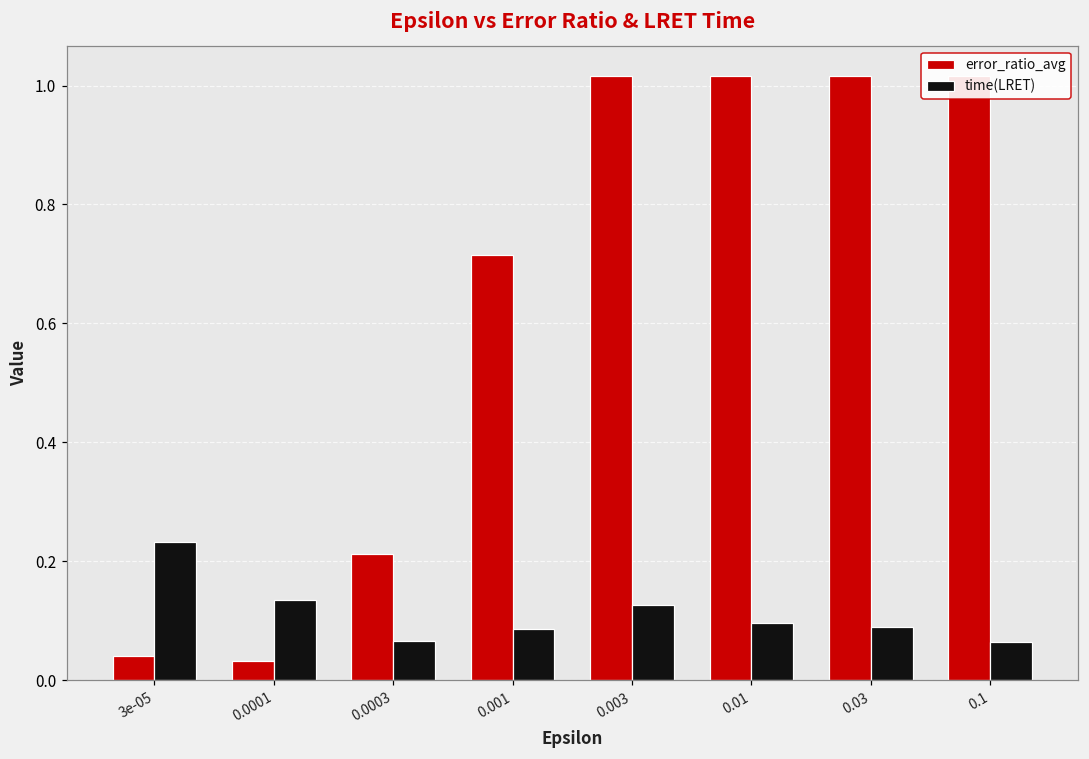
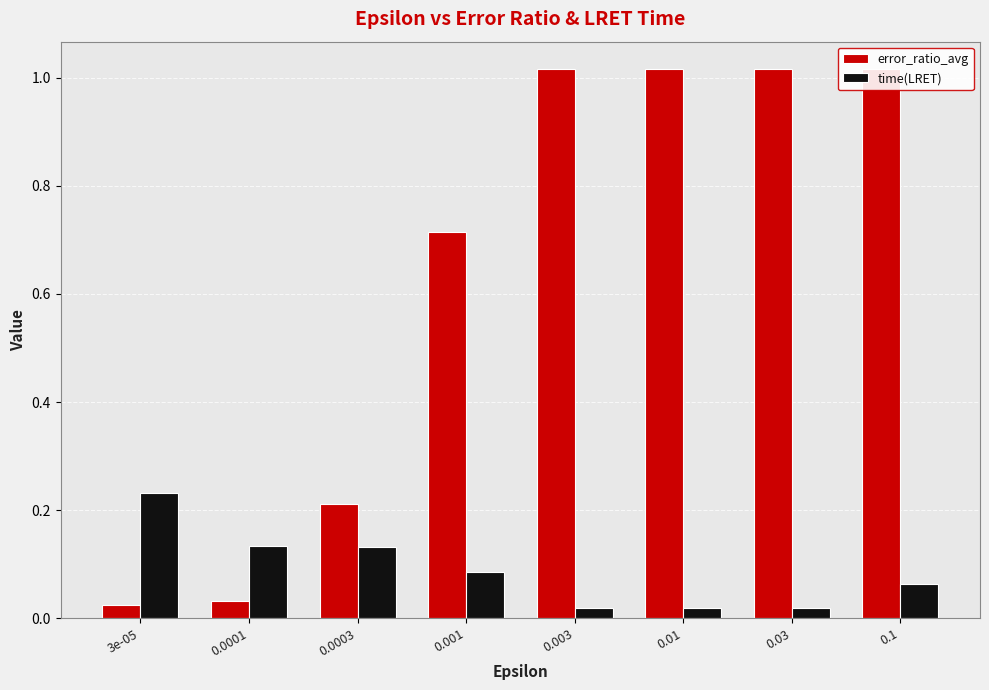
  {
    "error_ratio_avg": {
-     "3e-05": 0.04,
+     "3e-05": 0.02,
      "0.0001": 0.03,
      "0.0003": 0.21,
      "0.001": 0.72,
      "0.003": 1.02,
      "0.01": 1.02,
      "0.03": 1.02
    },
    "time(LRET)": {
      "3e-05": 0.23,
      "0.0001": 0.13,
-     "0.0003": 0.07,
+     "0.0003": 0.13,
      "0.001": 0.09,
-     "0.003": 0.13,
-     "0.01": 0.10,
-     "0.03": 0.09,
+     "0.003": 0.02,
+     "0.01": 0.02,
+     "0.03": 0.02,
      "0.1": 0.06
    }
  }
